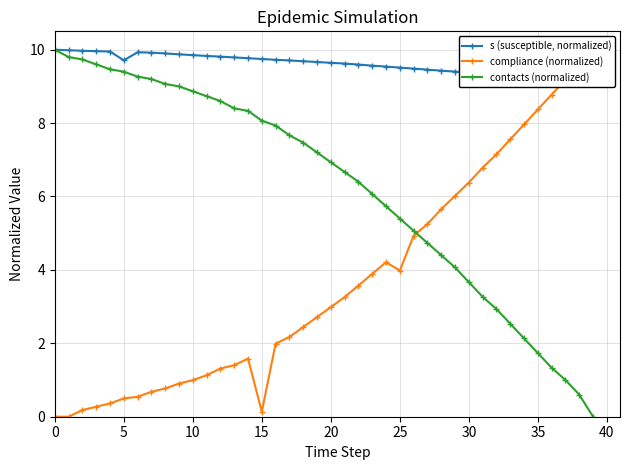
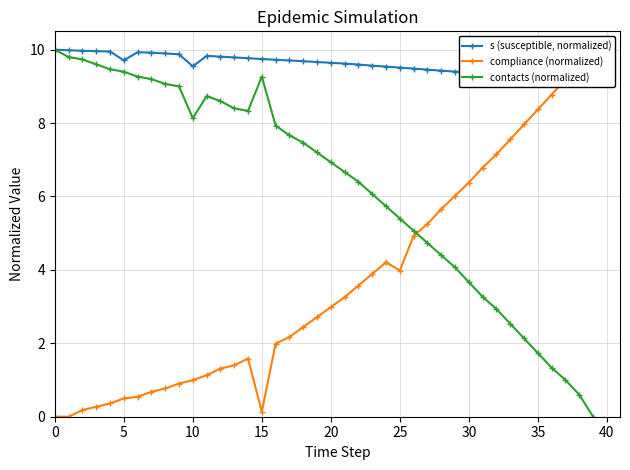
  {
    "s (susceptible, normalized)": {
      "5": 9.7,
-     "10": 9.9,
+     "10": 9.5,
      "15": 9.7,
      "20": 9.6,
      "25": 9.5
    },
    "compliance (normalized)": {
      "0": 0.0,
      "5": 0.5,
      "10": 1.0,
      "15": 0.1,
      "20": 3.0,
      "25": 4.0,
      "30": 6.4,
      "35": 8.4
    },
    "contacts (normalized)": {
      "5": 9.4,
-     "10": 8.9,
-     "15": 8.1,
+     "10": 8.1,
+     "15": 9.3,
      "20": 6.9,
      "25": 5.4,
      "30": 3.7,
      "35": 1.7
    }
  }
